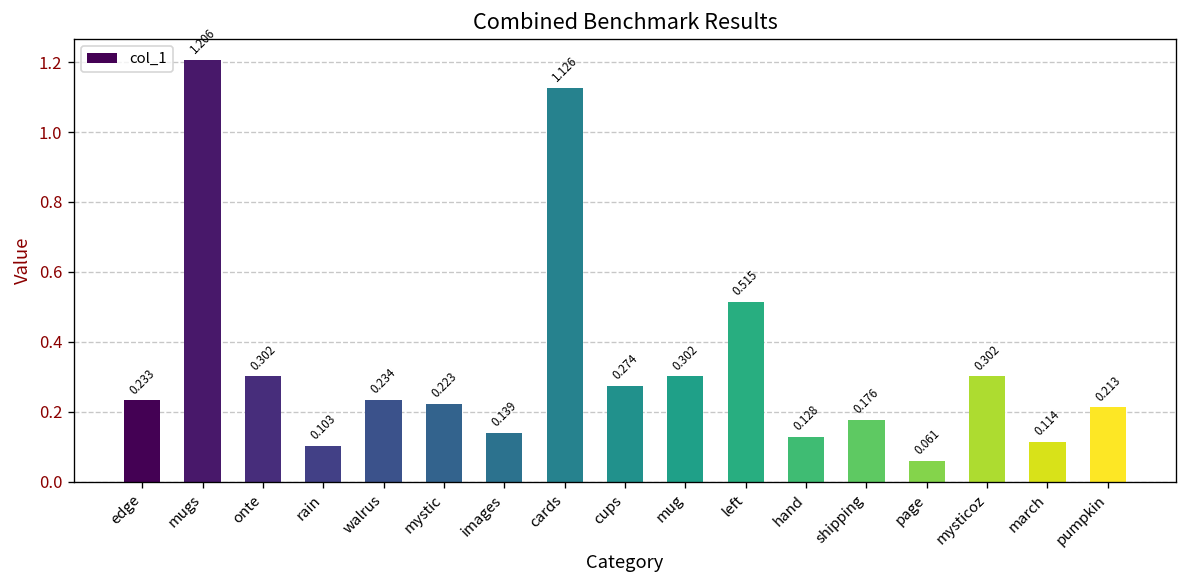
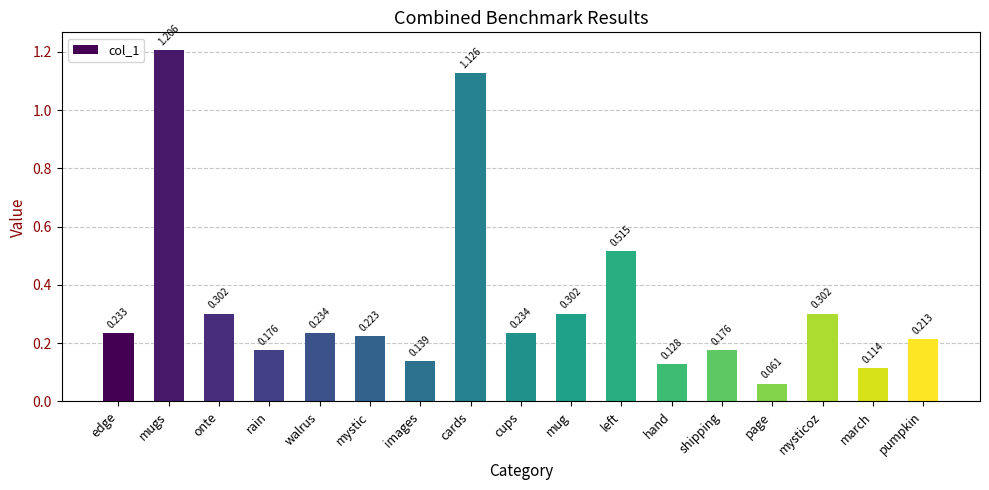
  {
    "edge": 0.233,
    "mugs": 1.206,
    "onte": 0.302,
-   "rain": 0.103,
+   "rain": 0.176,
    "walrus": 0.234,
    "mystic": 0.223,
    "images": 0.139,
    "cards": 1.126,
-   "cups": 0.274,
+   "cups": 0.234,
    "mug": 0.302,
    "left": 0.515,
    "hand": 0.128,
    "shipping": 0.176,
    "page": 0.061,
    "mysticoz": 0.302,
    "march": 0.114,
    "pumpkin": 0.213
  }
